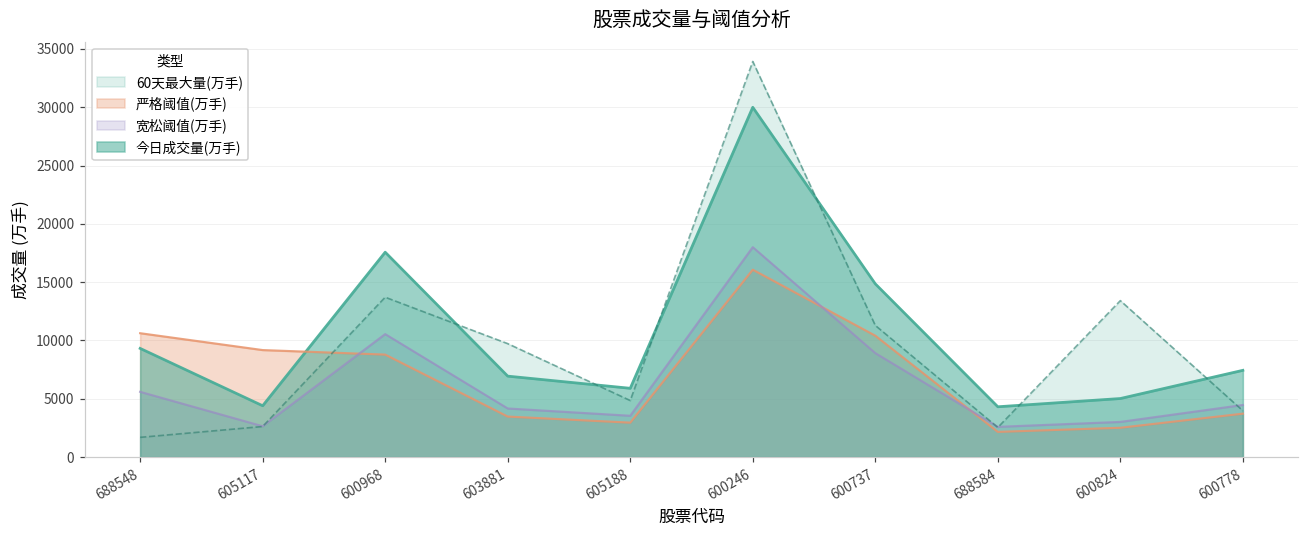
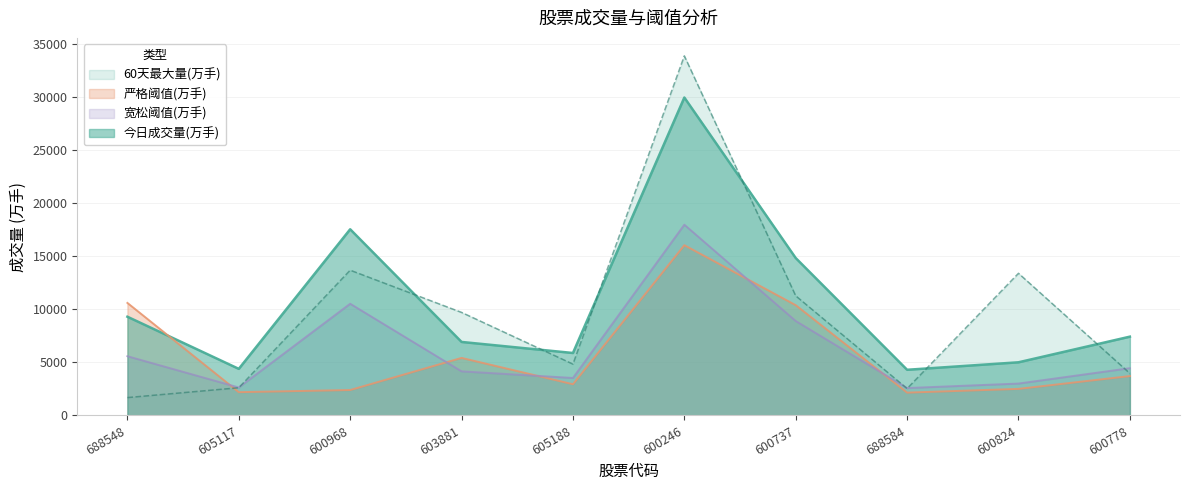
  {
    "严格阈值(万手)": {
      "688548": 10600,
-     "605117": 9200,
-     "600968": 8800,
-     "603881": 3500,
+     "605117": 2200,
+     "600968": 2400,
+     "603881": 5400,
      "605188": 2900,
      "600246": 16100,
      "600737": 10400,
      "688584": 2200,
      "600824": 2500,
      "600778": 3700
    }
  }
